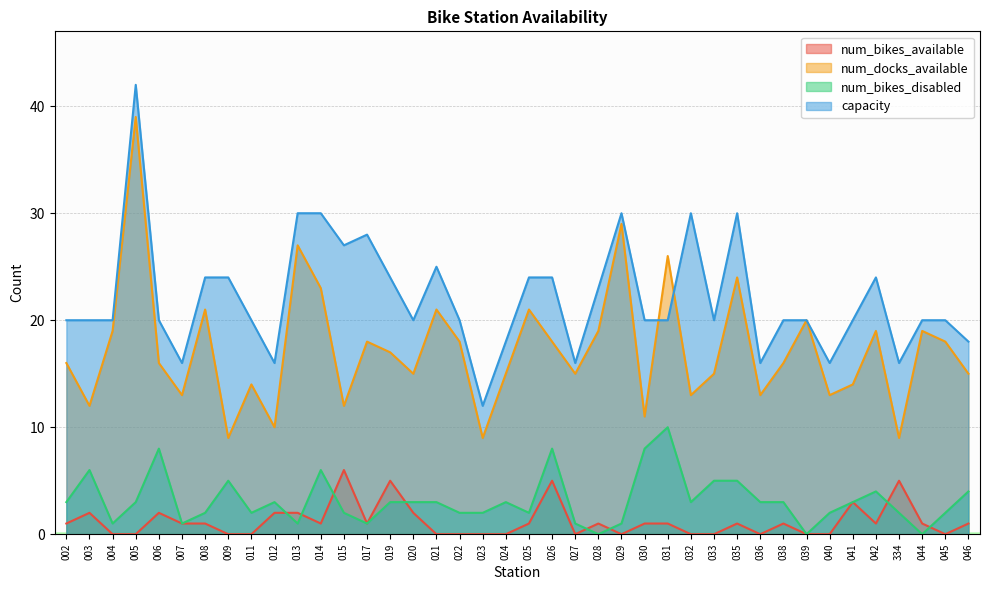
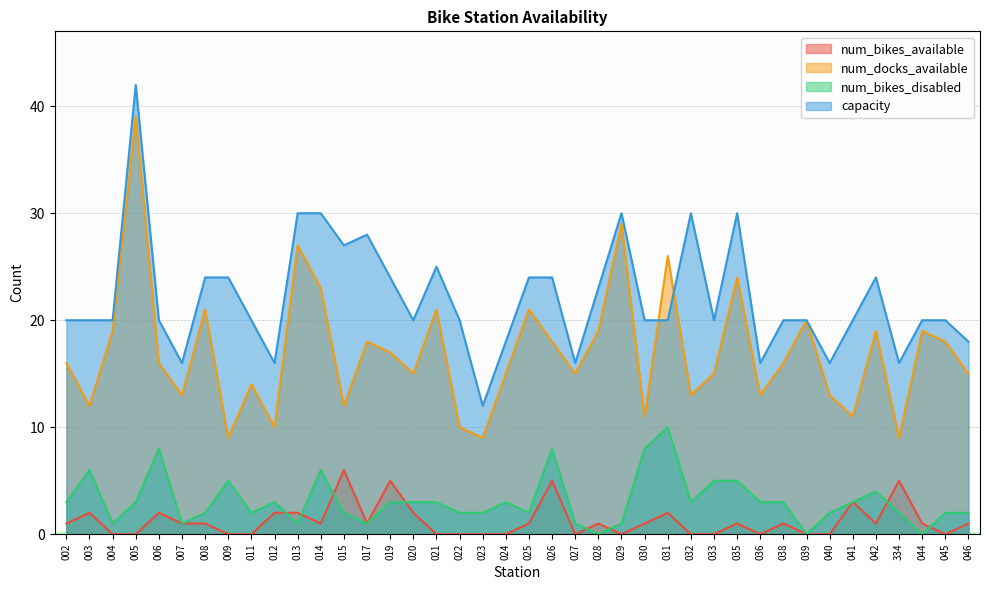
  {
    "num_bikes_available": {
      "002": 1,
      "003": 2,
      "004": 0,
      "005": 0,
      "006": 2,
      "008": 1,
      "009": 0,
      "011": 0,
      "012": 2,
      "013": 2,
      "014": 1,
      "015": 6,
      "019": 5,
      "020": 2,
      "021": 0,
      "022": 0,
      "023": 0,
      "024": 0,
      "025": 1,
      "026": 5,
      "027": 0,
      "028": 1,
      "029": 0,
      "030": 1,
-     "031": 1,
+     "031": 2,
      "032": 0,
      "033": 0,
      "035": 1,
      "036": 0,
      "038": 1,
      "040": 0,
      "042": 1,
      "334": 5,
      "044": 1,
      "045": 0,
      "046": 1
    },
    "num_docks_available": {
      "002": 16,
      "003": 12,
      "004": 19,
      "005": 39,
      "006": 16,
      "007": 13,
      "008": 21,
      "009": 9,
      "011": 14,
      "012": 10,
      "013": 27,
      "014": 23,
      "015": 12,
      "017": 18,
      "019": 17,
      "020": 15,
      "021": 21,
-     "022": 18,
+     "022": 10,
      "023": 9,
      "024": 15,
      "025": 21,
      "026": 18,
      "027": 15,
      "028": 19,
      "029": 29,
      "030": 11,
      "031": 26,
      "032": 13,
      "033": 15,
      "035": 24,
      "036": 13,
      "038": 16,
      "040": 13,
-     "041": 14,
+     "041": 11,
      "042": 19,
      "334": 9,
      "044": 19,
      "045": 18,
      "046": 15
    },
    "num_bikes_disabled": {
      "002": 3,
      "003": 6,
      "004": 1,
      "005": 3,
      "006": 8,
      "008": 2,
      "009": 5,
      "011": 2,
      "012": 3,
      "013": 1,
      "014": 6,
      "015": 2,
      "019": 3,
      "020": 3,
      "021": 3,
      "022": 2,
      "023": 2,
      "024": 3,
      "025": 2,
      "026": 8,
      "027": 1,
      "028": 0,
      "029": 1,
      "030": 8,
      "031": 10,
      "032": 3,
      "033": 5,
      "035": 5,
      "036": 3,
      "038": 3,
      "040": 2,
      "042": 4,
      "334": 2,
      "044": 0,
      "045": 2,
-     "046": 4
+     "046": 2
    },
    "capacity": {
      "002": 20,
      "003": 20,
      "004": 20,
      "005": 42,
      "006": 20,
      "007": 16,
      "008": 24,
      "009": 24,
      "011": 20,
      "012": 16,
      "013": 30,
      "014": 30,
      "015": 27,
      "017": 28,
      "019": 24,
      "020": 20,
      "021": 25,
      "022": 20,
      "023": 12,
      "024": 18,
      "025": 24,
      "026": 24,
      "027": 16,
      "028": 23,
      "029": 30,
      "030": 20,
      "031": 20,
      "032": 30,
      "033": 20,
      "035": 30,
      "036": 16,
      "038": 20,
      "040": 16,
      "041": 20,
      "042": 24,
      "334": 16,
      "044": 20,
      "045": 20,
      "046": 18
    }
  }
